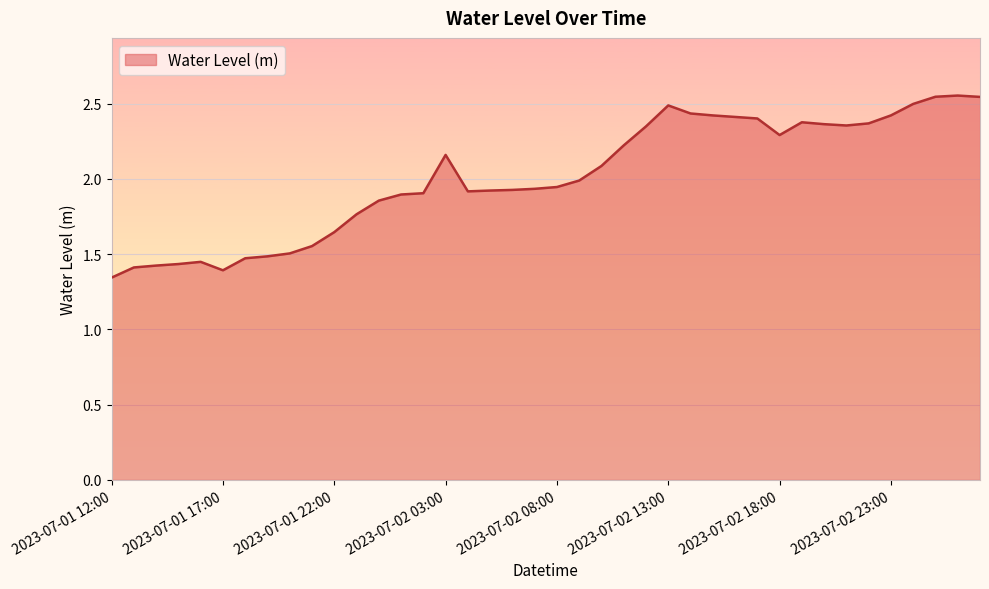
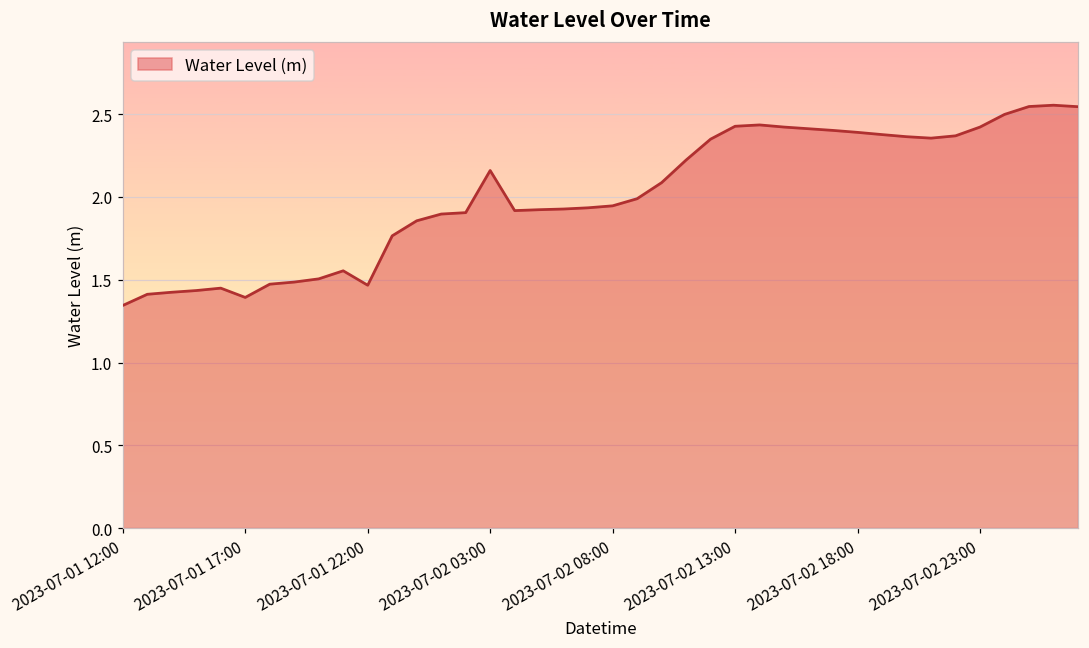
  {
    "2023-07-01 12:00": 1.34,
    "2023-07-01 17:00": 1.39,
-   "2023-07-01 22:00": 1.65,
+   "2023-07-01 22:00": 1.47,
    "2023-07-02 03:00": 2.16,
    "2023-07-02 08:00": 1.95,
-   "2023-07-02 13:00": 2.49,
-   "2023-07-02 18:00": 2.29,
+   "2023-07-02 13:00": 2.43,
+   "2023-07-02 18:00": 2.39,
    "2023-07-02 23:00": 2.42
  }
